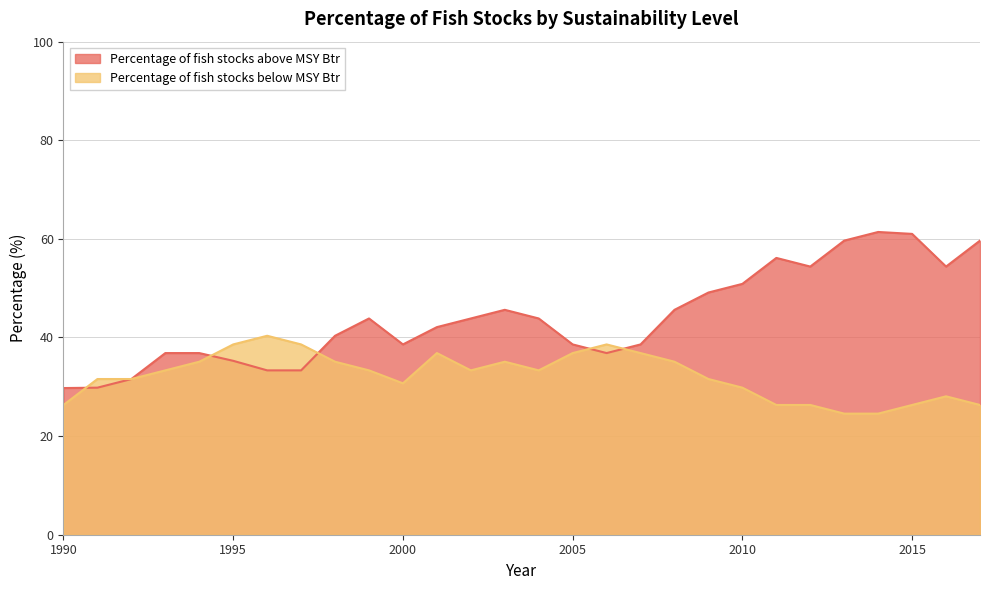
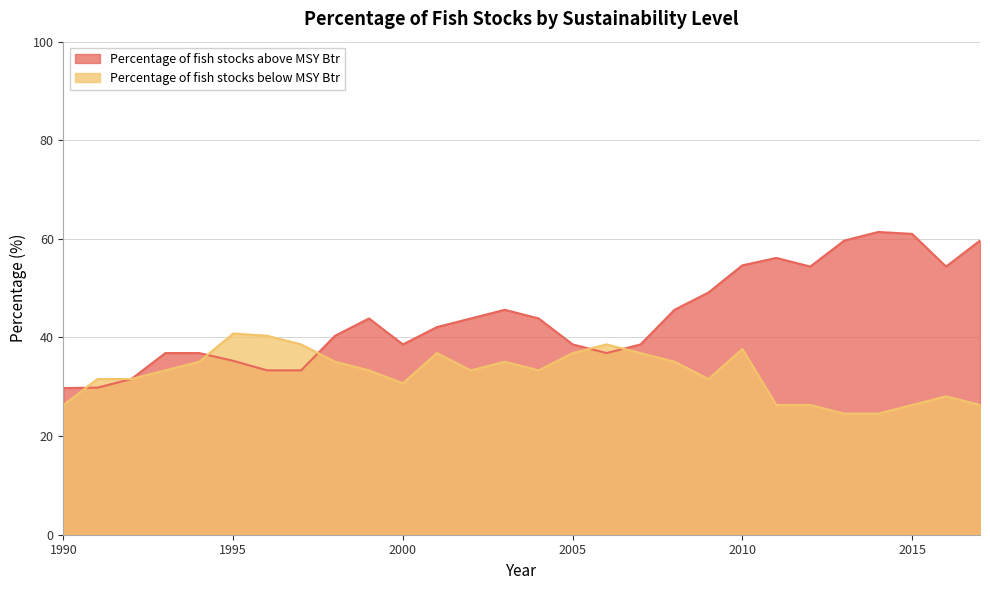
  {
    "Percentage of fish stocks above MSY Btr": {
      "1990": 30,
      "1995": 35,
      "2000": 39,
      "2005": 39,
-     "2010": 51,
+     "2010": 55,
      "2015": 61
    },
    "Percentage of fish stocks below MSY Btr": {
      "1990": 26,
-     "1995": 39,
+     "1995": 41,
      "2000": 31,
      "2005": 37,
-     "2010": 30,
+     "2010": 38,
      "2015": 26
    }
  }
